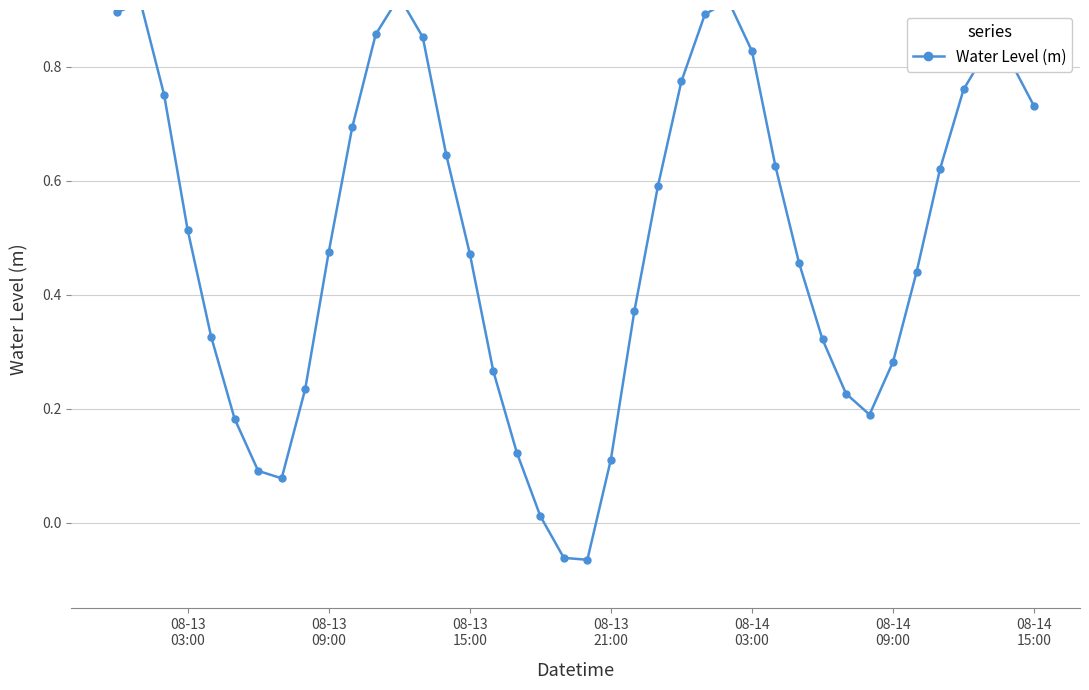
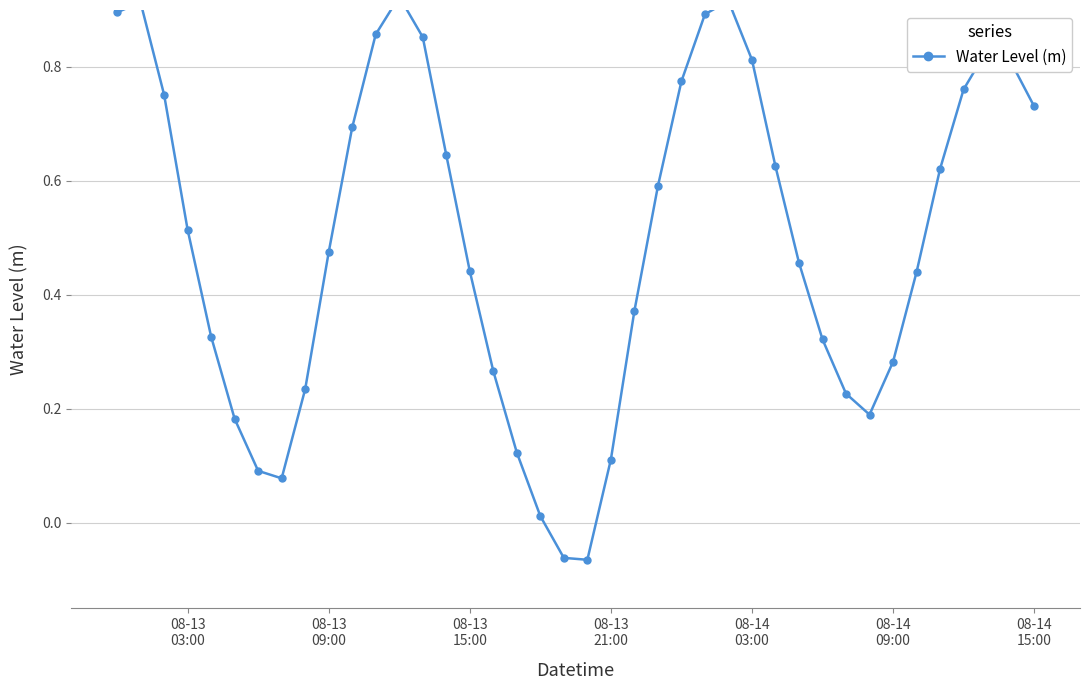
  {
    "08-13 03:00": 0.51,
    "08-13 09:00": 0.47,
-   "08-13 15:00": 0.47,
+   "08-13 15:00": 0.44,
    "08-13 21:00": 0.11,
-   "08-14 03:00": 0.83,
+   "08-14 03:00": 0.81,
    "08-14 09:00": 0.28,
    "08-14 15:00": 0.73
  }
